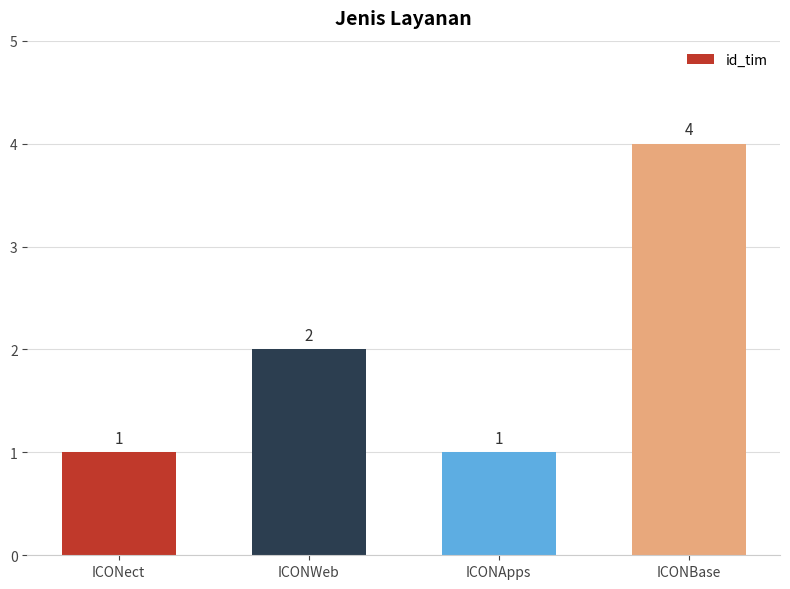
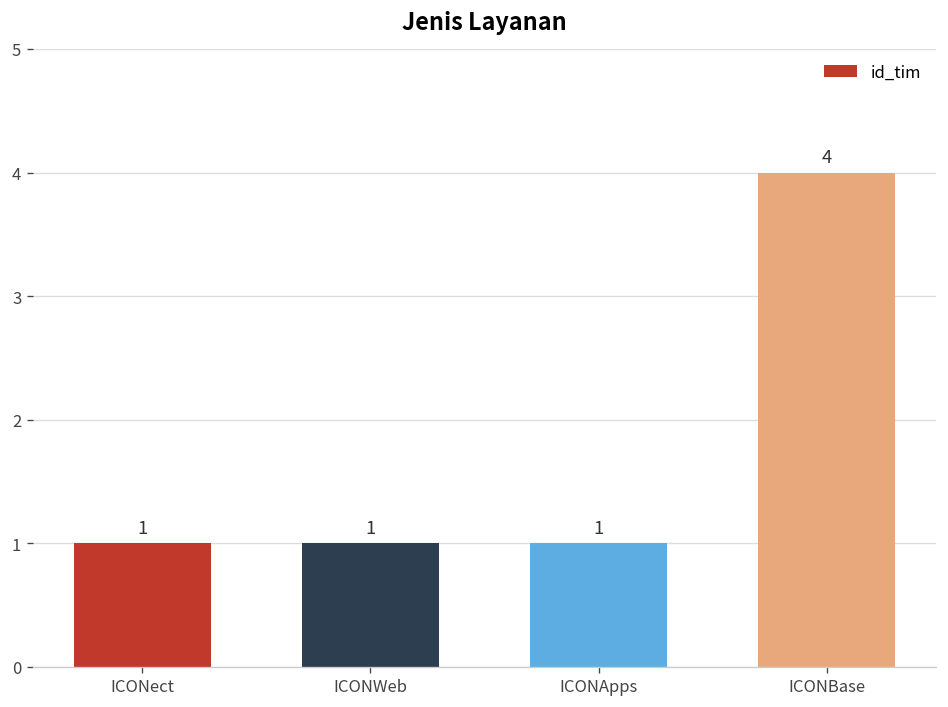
  {
    "ICONect": 1,
-   "ICONWeb": 2,
+   "ICONWeb": 1,
    "ICONApps": 1,
    "ICONBase": 4
  }
